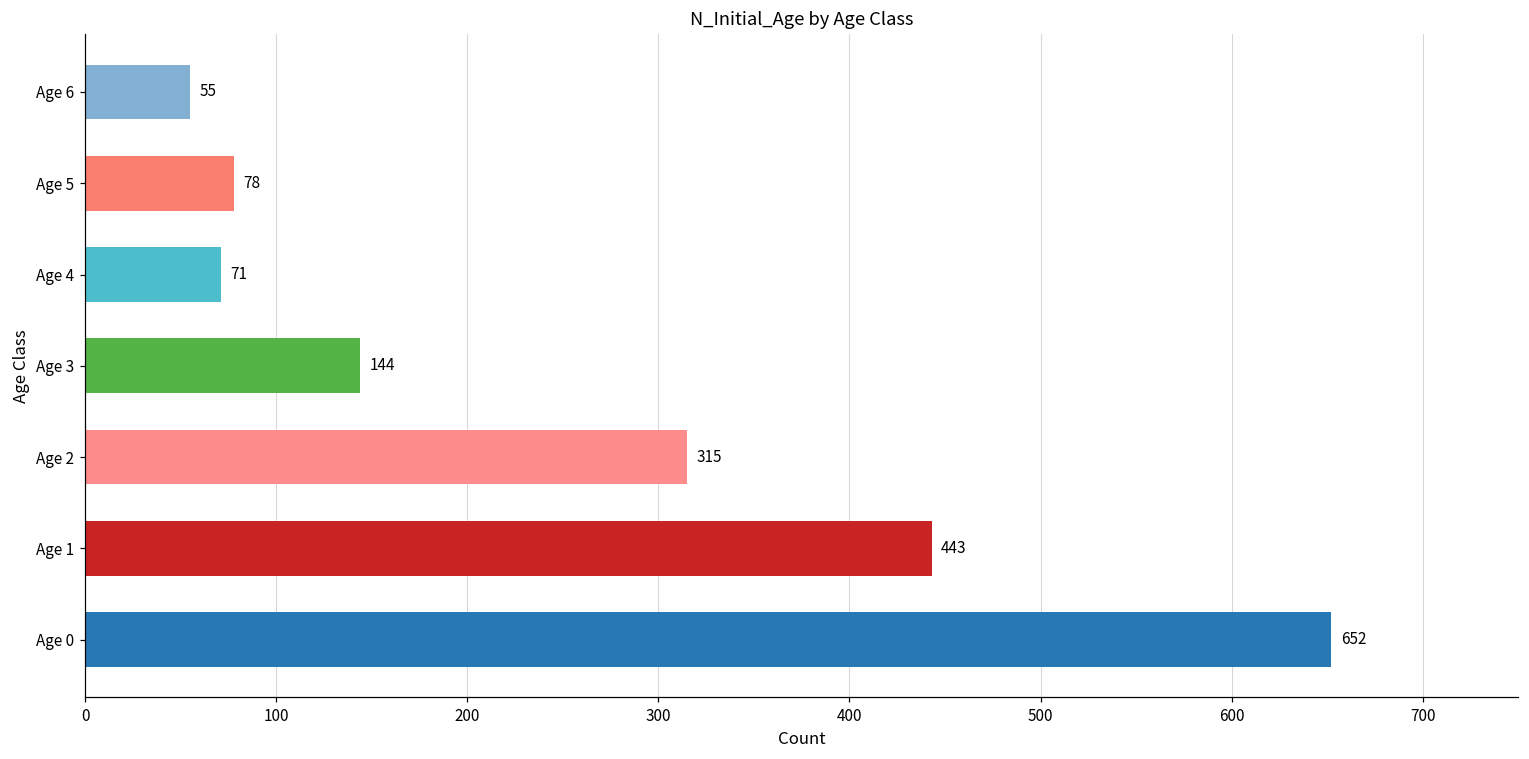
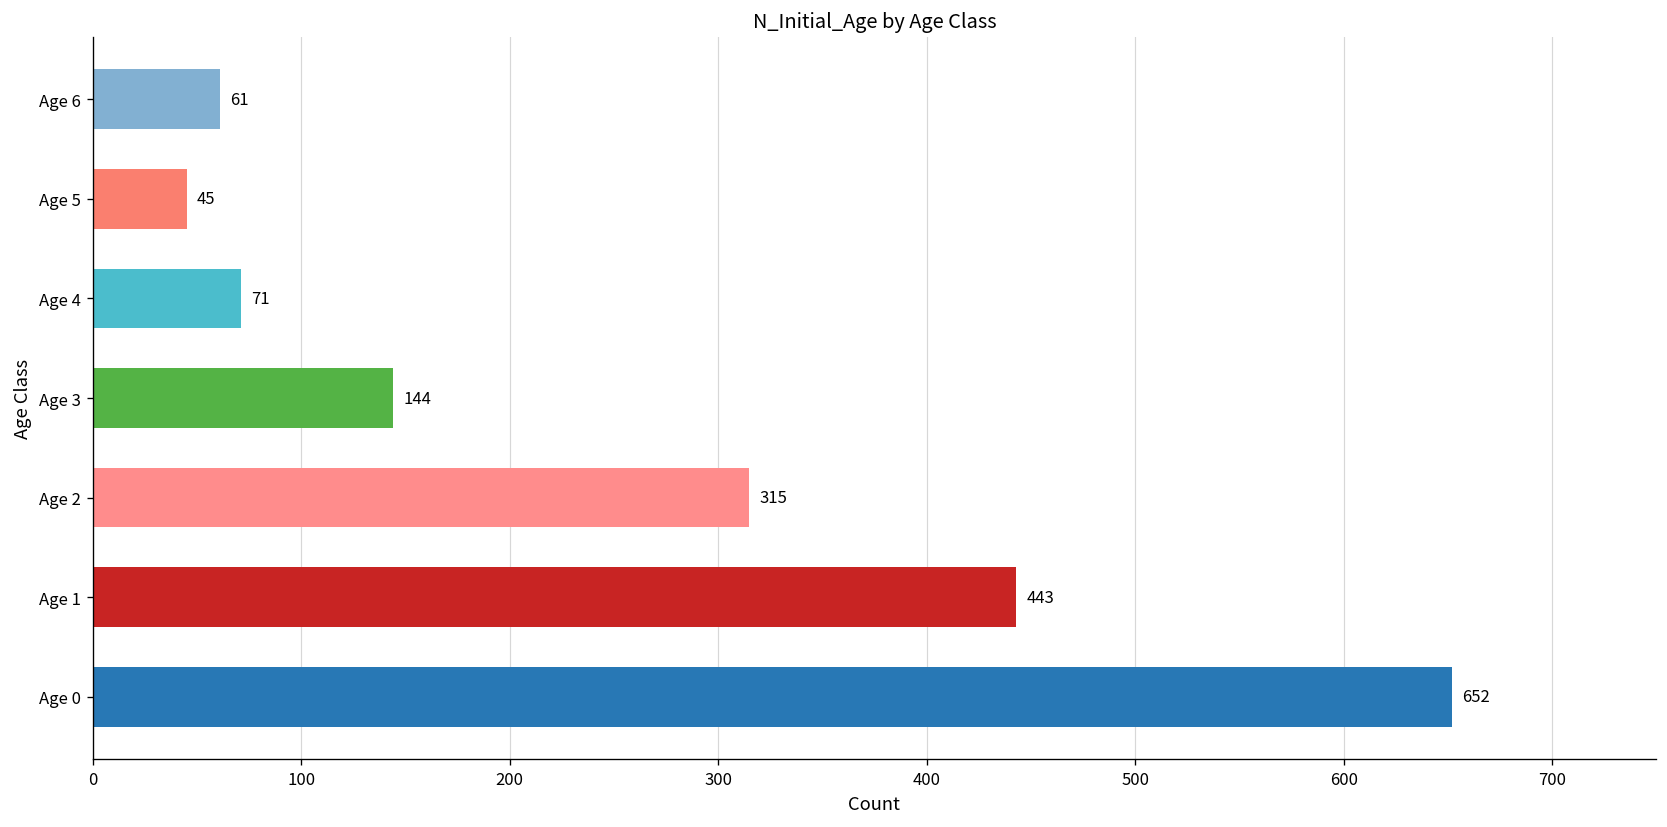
  {
-   "Age 6": 55,
-   "Age 5": 78,
+   "Age 6": 61,
+   "Age 5": 45,
    "Age 4": 71,
    "Age 3": 144,
    "Age 2": 315,
    "Age 1": 443,
    "Age 0": 652
  }
